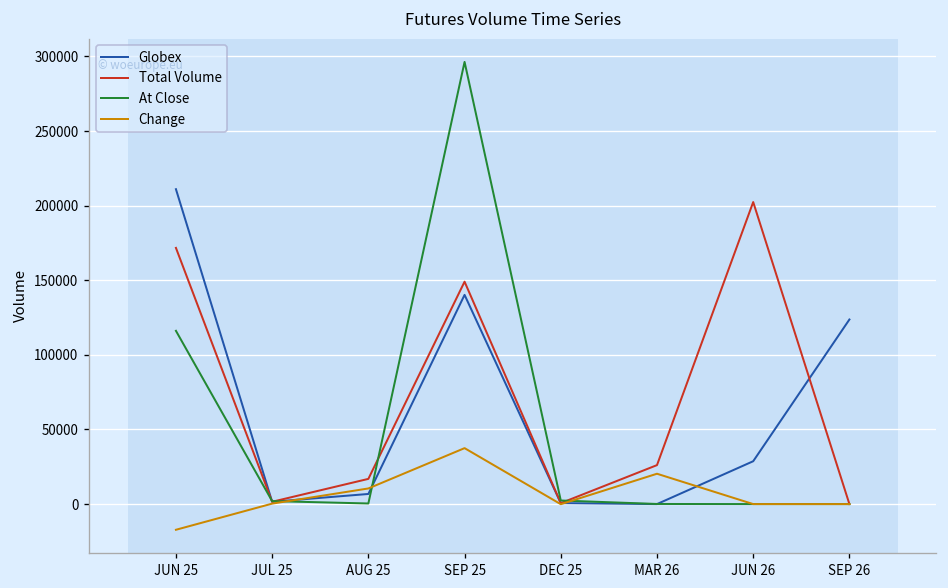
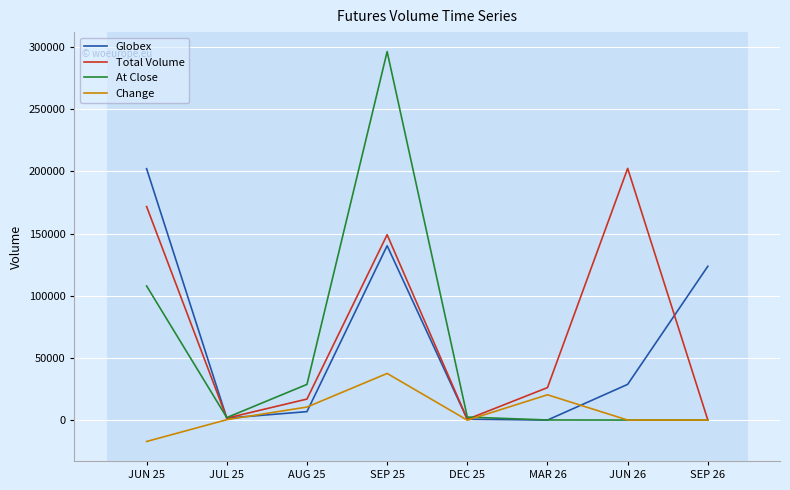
  {
    "Globex": {
-     "JUN 25": 211000,
+     "JUN 25": 202000,
      "AUG 25": 7000,
      "SEP 25": 140000,
      "JUN 26": 29000,
      "SEP 26": 124000
    },
    "Total Volume": {
      "JUN 25": 172000,
      "AUG 25": 17000,
      "SEP 25": 149000,
      "MAR 26": 26000,
      "JUN 26": 202000
    },
    "At Close": {
-     "JUN 25": 116000,
-     "AUG 25": 0,
+     "JUN 25": 108000,
+     "AUG 25": 29000,
      "SEP 25": 296000
    },
    "Change": {
      "JUN 25": -17000,
      "AUG 25": 10000,
      "SEP 25": 37000,
      "MAR 26": 20000
    }
  }
